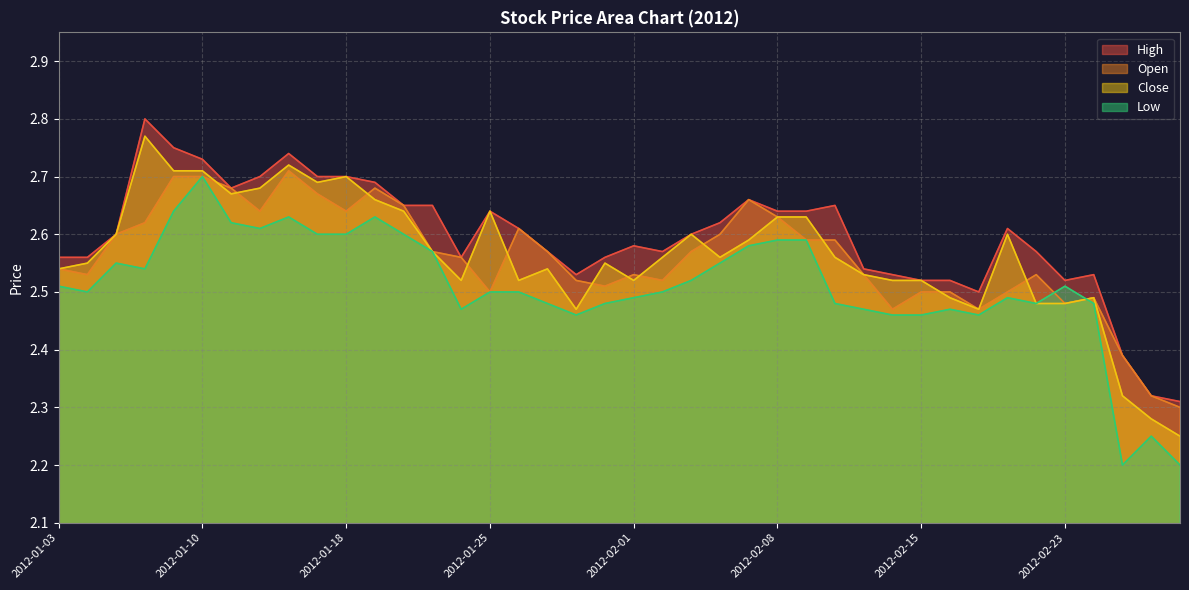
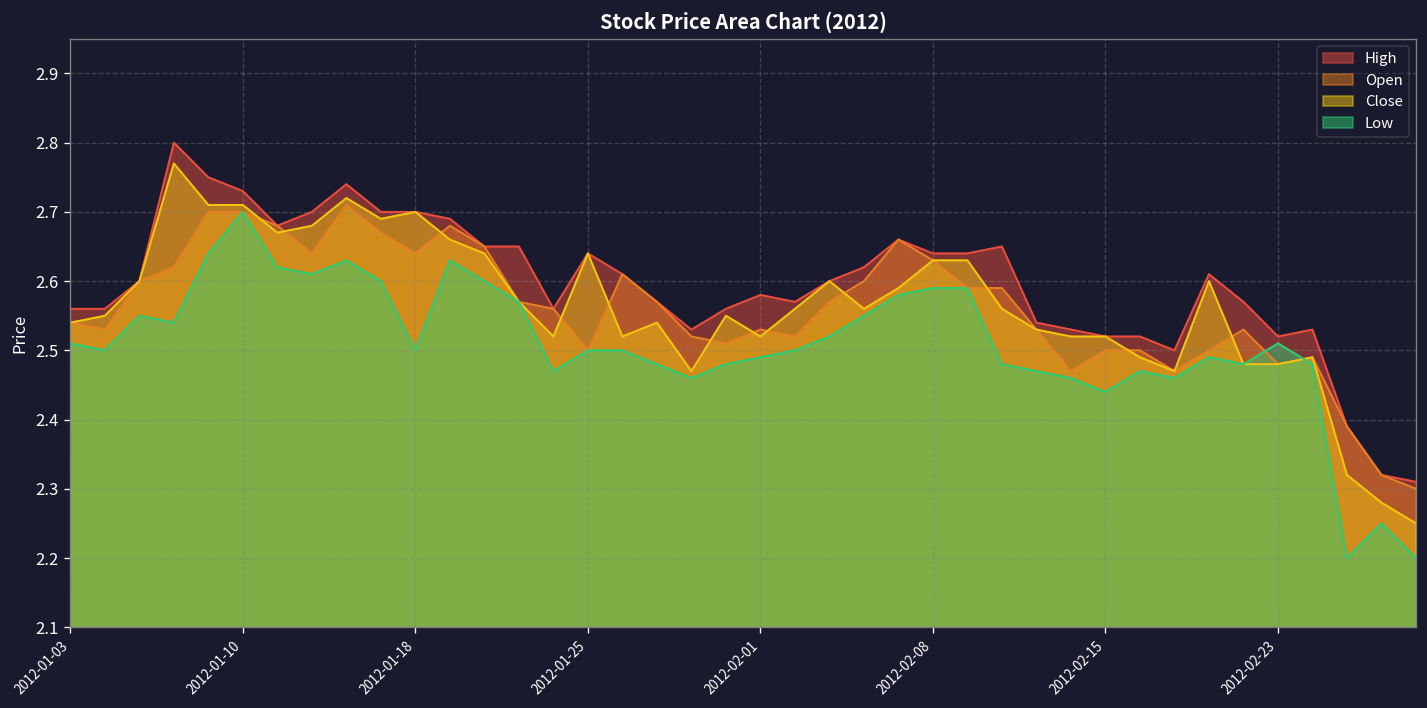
  {
    "Low": {
      "2012-01-03": 2.51,
-     "2012-01-18": 2.6,
+     "2012-01-18": 2.5,
      "2012-02-01": 2.49,
      "2012-02-08": 2.59,
-     "2012-02-15": 2.46,
+     "2012-02-15": 2.44,
      "2012-02-23": 2.51
    }
  }
